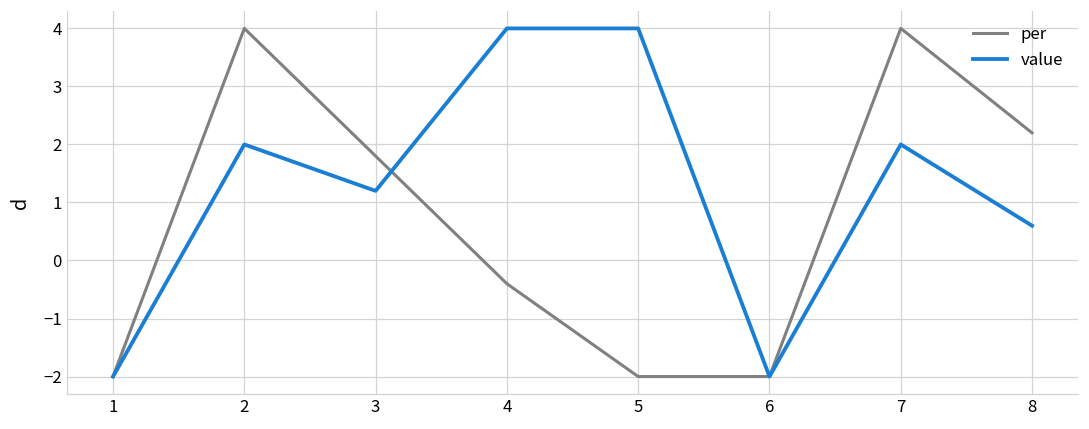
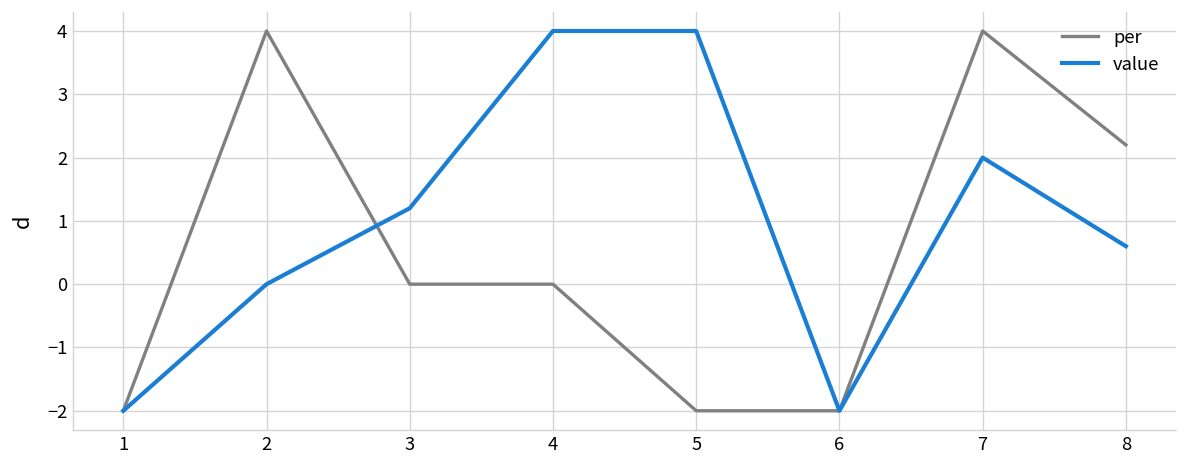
  {
    "per": {
      "2": 4.0,
-     "3": 1.8,
-     "4": -0.4,
+     "3": 0.0,
+     "4": 0.0,
      "5": -2.0,
      "7": 4.0,
      "8": 2.2
    },
    "value": {
-     "2": 2.0,
+     "2": 0.0,
      "3": 1.2,
      "4": 4.0,
      "5": 4.0,
      "7": 2.0,
      "8": 0.6
    }
  }
